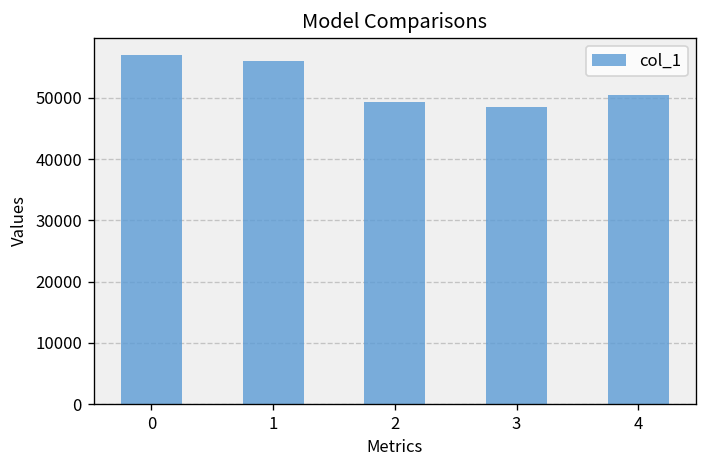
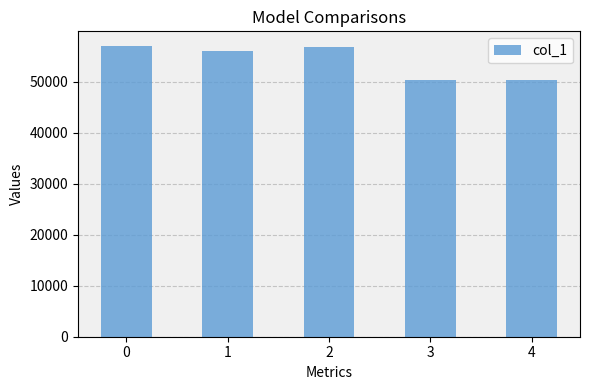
  {
    "0": 57000,
    "1": 56000,
-   "2": 49000,
-   "3": 49000,
+   "2": 57000,
+   "3": 50000,
    "4": 50000
  }
